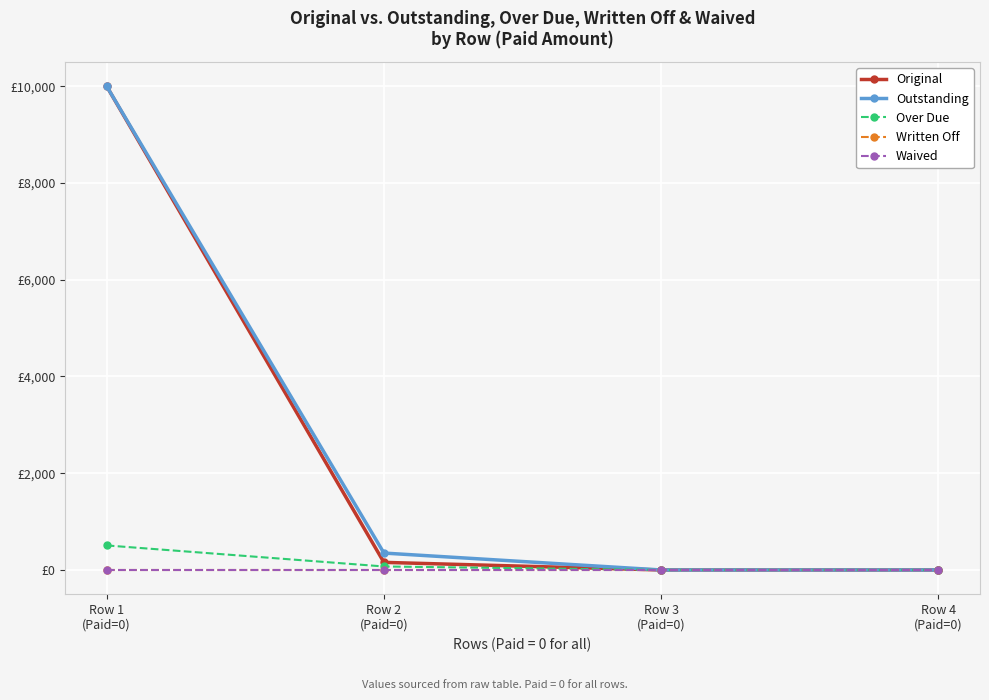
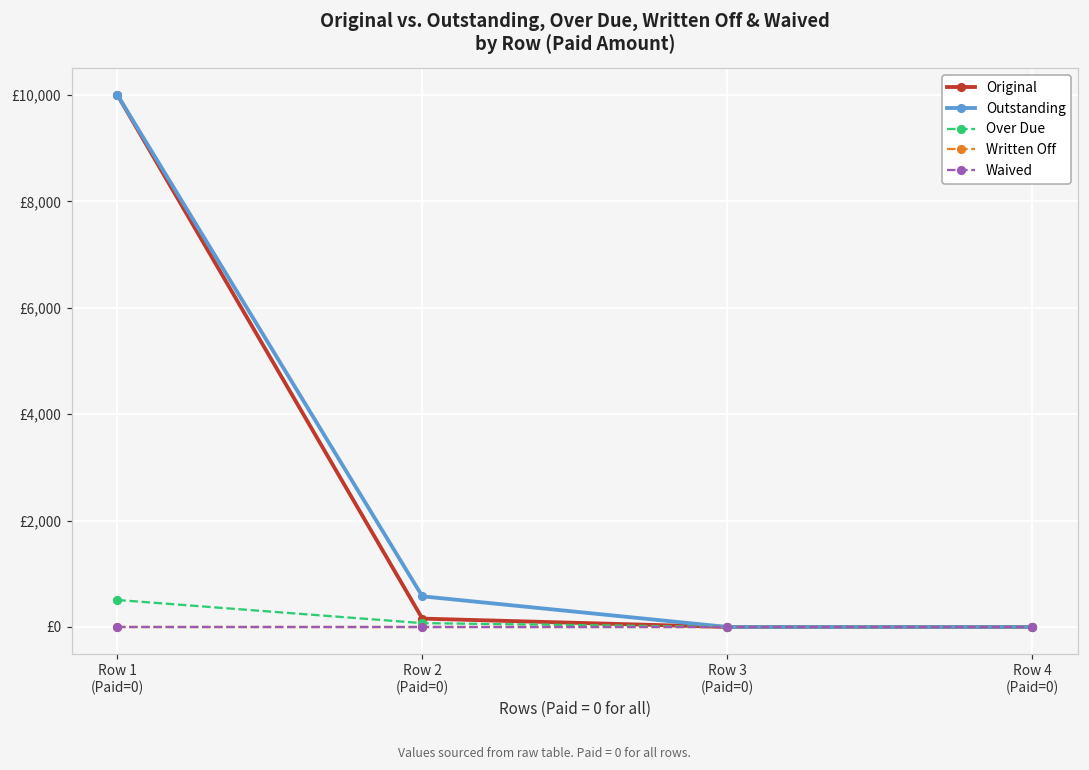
  {
    "Original": {
      "Row 2 (Paid=0)": "£200"
    },
    "Outstanding": {
-     "Row 2 (Paid=0)": "£300"
+     "Row 2 (Paid=0)": "£600"
    },
    "Over Due": {
      "Row 1 (Paid=0)": "£500",
      "Row 2 (Paid=0)": "£100"
    },
    "Waived": {
      "Row 1 (Paid=0)": "£0",
      "Row 2 (Paid=0)": "£0"
    }
  }
